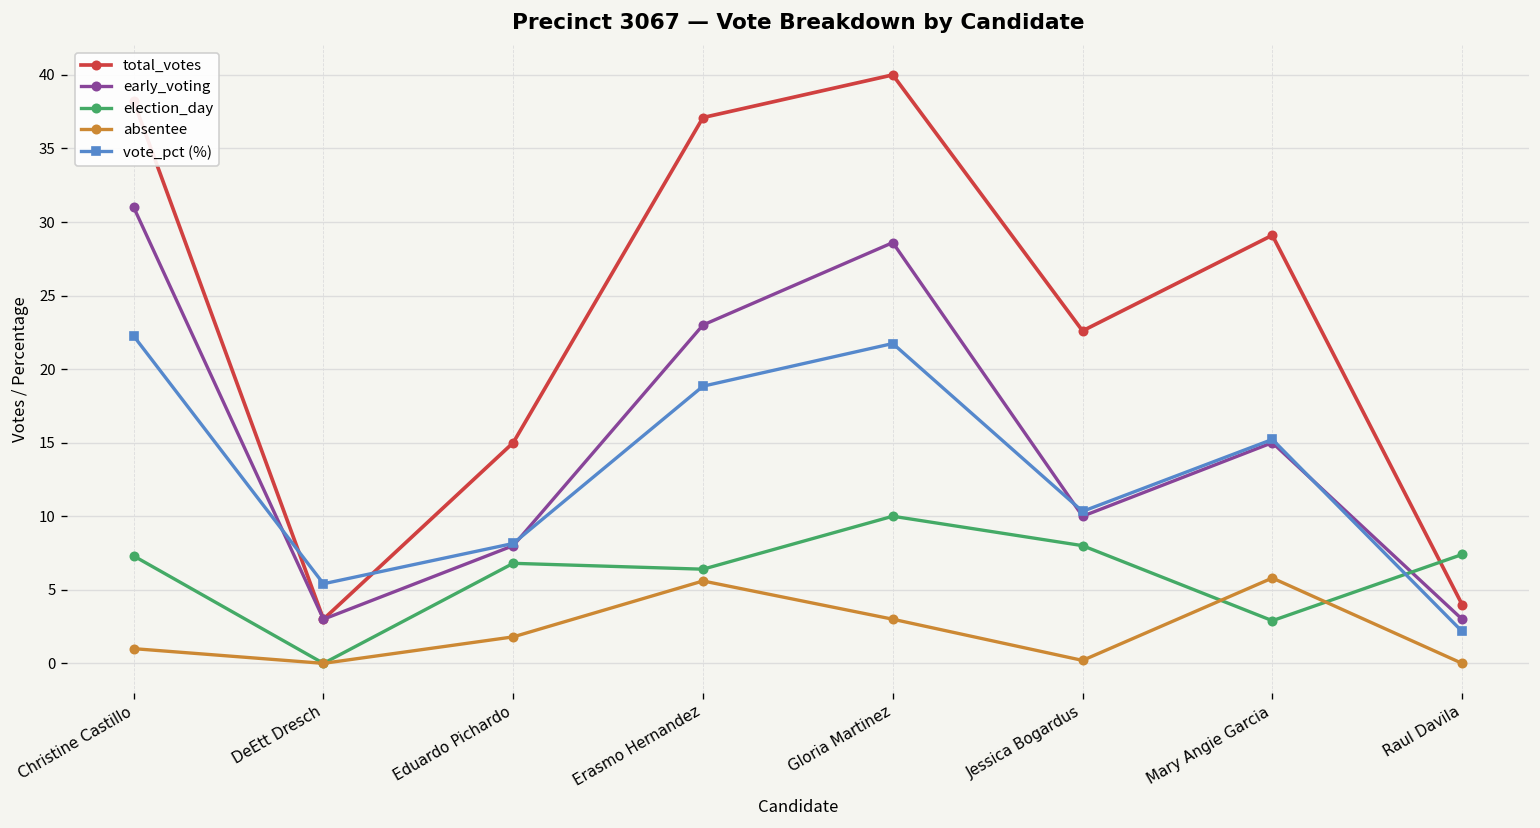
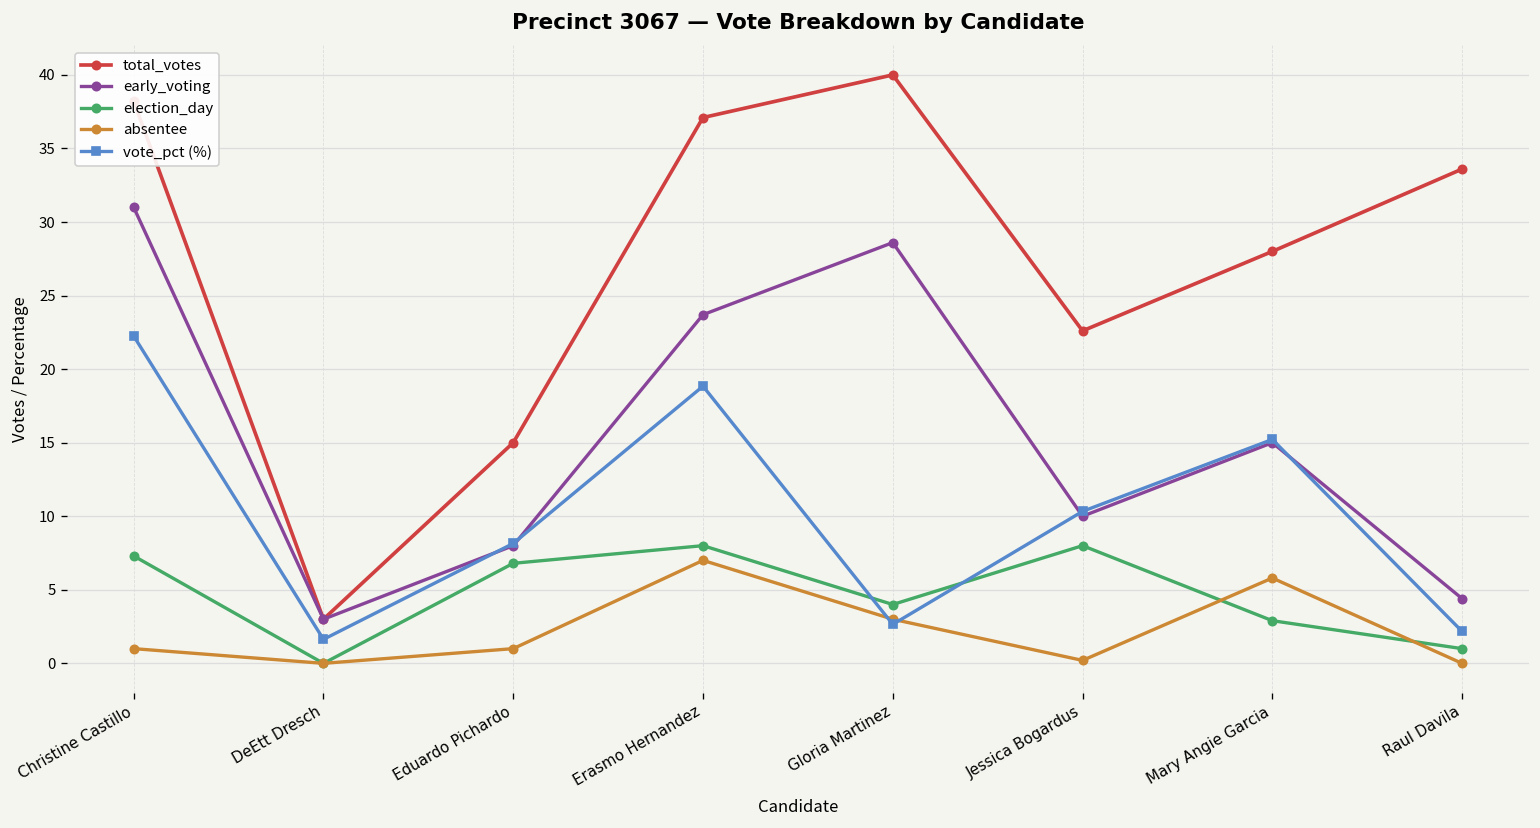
  {
    "total_votes": {
      "Eduardo Pichardo": 15.0,
      "Erasmo Hernandez": 37.1,
      "Gloria Martinez": 40.0,
      "Jessica Bogardus": 22.6,
-     "Mary Angie Garcia": 29.1,
-     "Raul Davila": 4.0
+     "Mary Angie Garcia": 28.0,
+     "Raul Davila": 33.6
    },
    "early_voting": {
      "Christine Castillo": 31.0,
-     "Erasmo Hernandez": 23.0,
+     "Erasmo Hernandez": 23.7,
      "Gloria Martinez": 28.6,
      "Jessica Bogardus": 10.0,
      "Mary Angie Garcia": 15.0,
-     "Raul Davila": 3.0
+     "Raul Davila": 4.4
    },
    "election_day": {
      "Christine Castillo": 7.3,
      "Eduardo Pichardo": 6.8,
-     "Erasmo Hernandez": 6.4,
-     "Gloria Martinez": 10,
+     "Erasmo Hernandez": 8.0,
+     "Gloria Martinez": 4,
      "Jessica Bogardus": 8.0,
      "Mary Angie Garcia": 2.9,
-     "Raul Davila": 7.4
+     "Raul Davila": 1.0
    },
    "absentee": {
      "Christine Castillo": 1.0,
-     "Eduardo Pichardo": 1.8,
-     "Erasmo Hernandez": 5.6,
+     "Eduardo Pichardo": 1.0,
+     "Erasmo Hernandez": 7.0,
      "Gloria Martinez": 3.0,
      "Jessica Bogardus": 0.2,
      "Mary Angie Garcia": 5.8,
      "Raul Davila": 0.0
    },
    "vote_pct (%)": {
      "Christine Castillo": 22.3,
-     "DeEtt Dresch": 5.4,
+     "DeEtt Dresch": 1.6,
      "Erasmo Hernandez": 18.8,
-     "Gloria Martinez": 21.7,
+     "Gloria Martinez": 2.7,
      "Jessica Bogardus": 10.3,
      "Mary Angie Garcia": 15.2,
      "Raul Davila": 2.2
    }
  }
